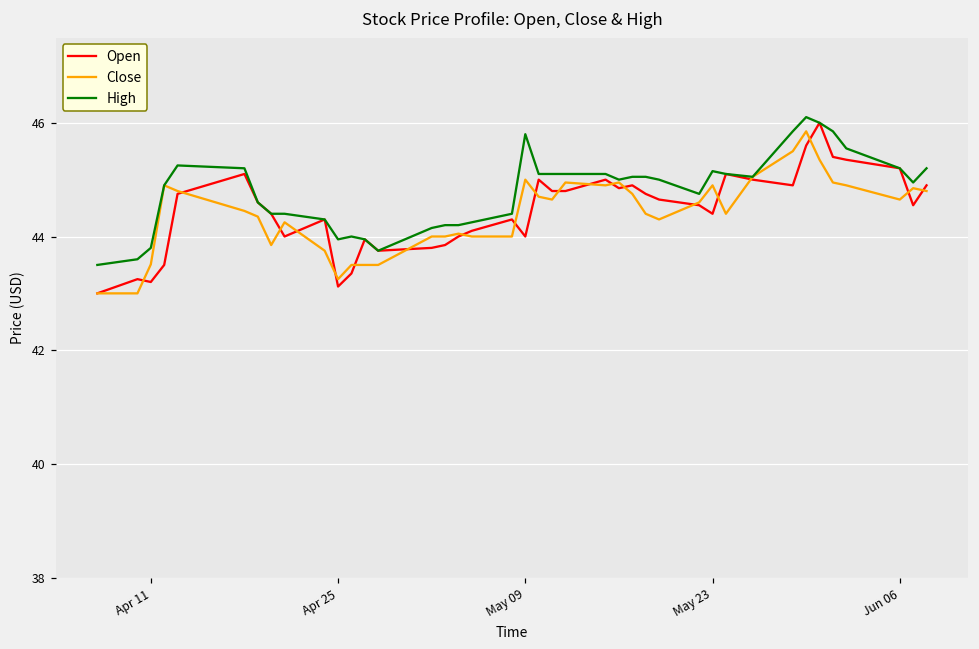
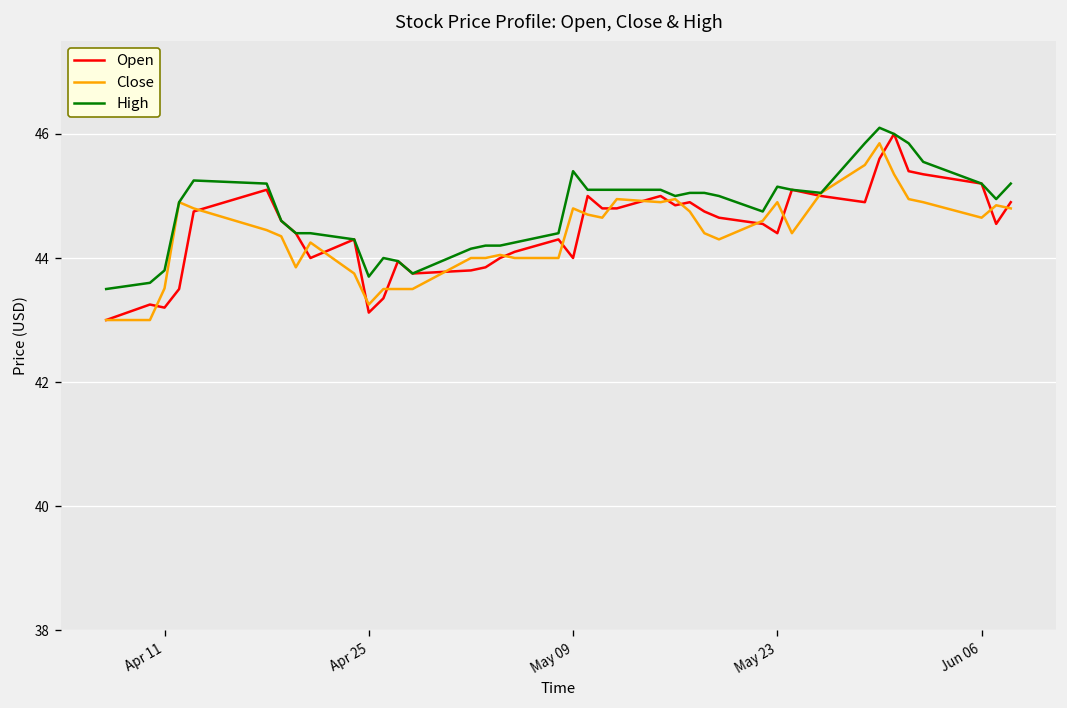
  {
    "Open": {
      "Apr 11": 43.2,
      "Apr 25": 43.1,
      "May 09": 44.0,
      "May 23": 44.4
    },
    "Close": {
      "Apr 11": 43.5,
      "Apr 25": 43.3,
-     "May 09": 45.0,
+     "May 09": 44.8,
      "May 23": 44.9,
      "Jun 06": 44.7
    },
    "High": {
      "Apr 11": 43.8,
-     "Apr 25": 44.0,
-     "May 09": 45.8,
+     "Apr 25": 43.7,
+     "May 09": 45.4,
      "May 23": 45.2
    }
  }
